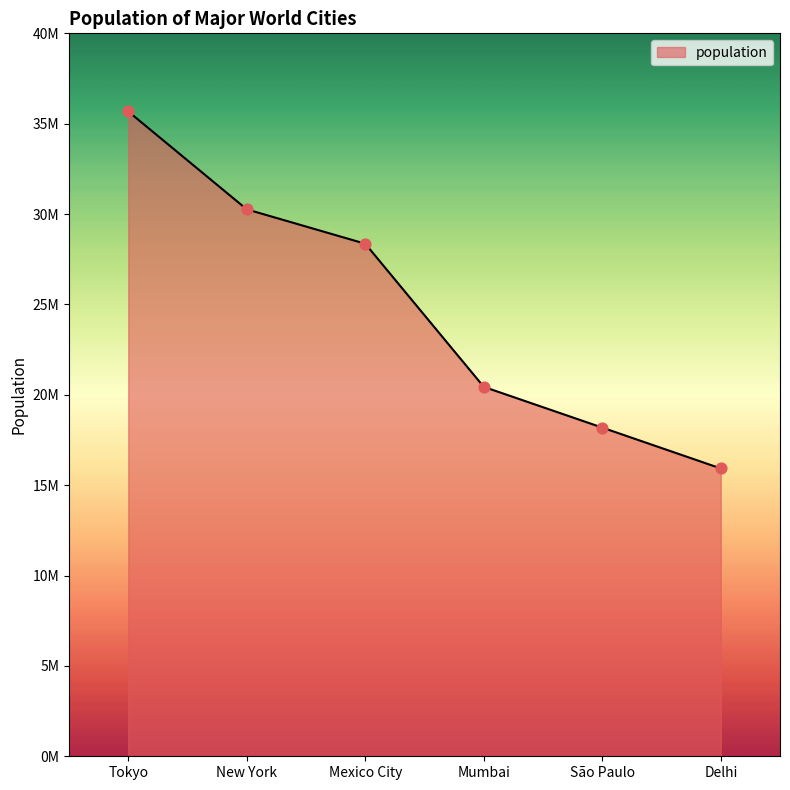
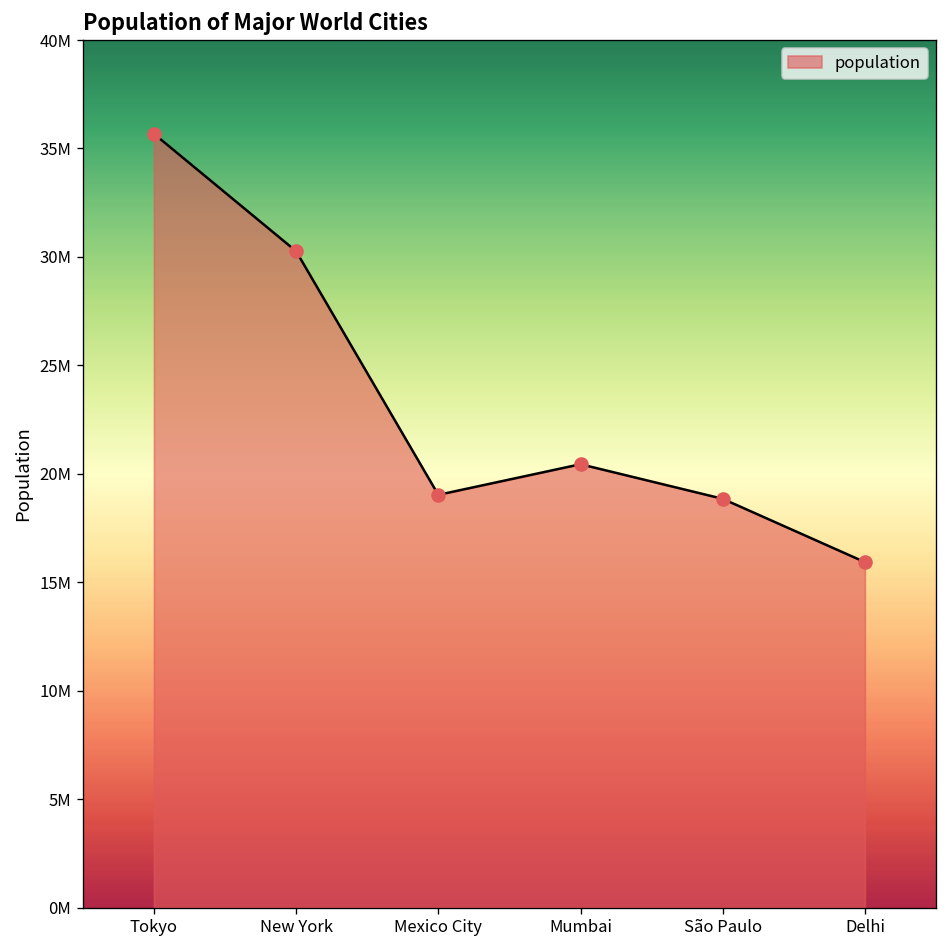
  {
    "Tokyo": 35700000,
    "New York": 30300000,
-   "Mexico City": 28400000,
+   "Mexico City": 19000000,
    "Mumbai": 20400000,
-   "São Paulo": 18200000,
+   "São Paulo": 18800000,
    "Delhi": 15900000
  }
